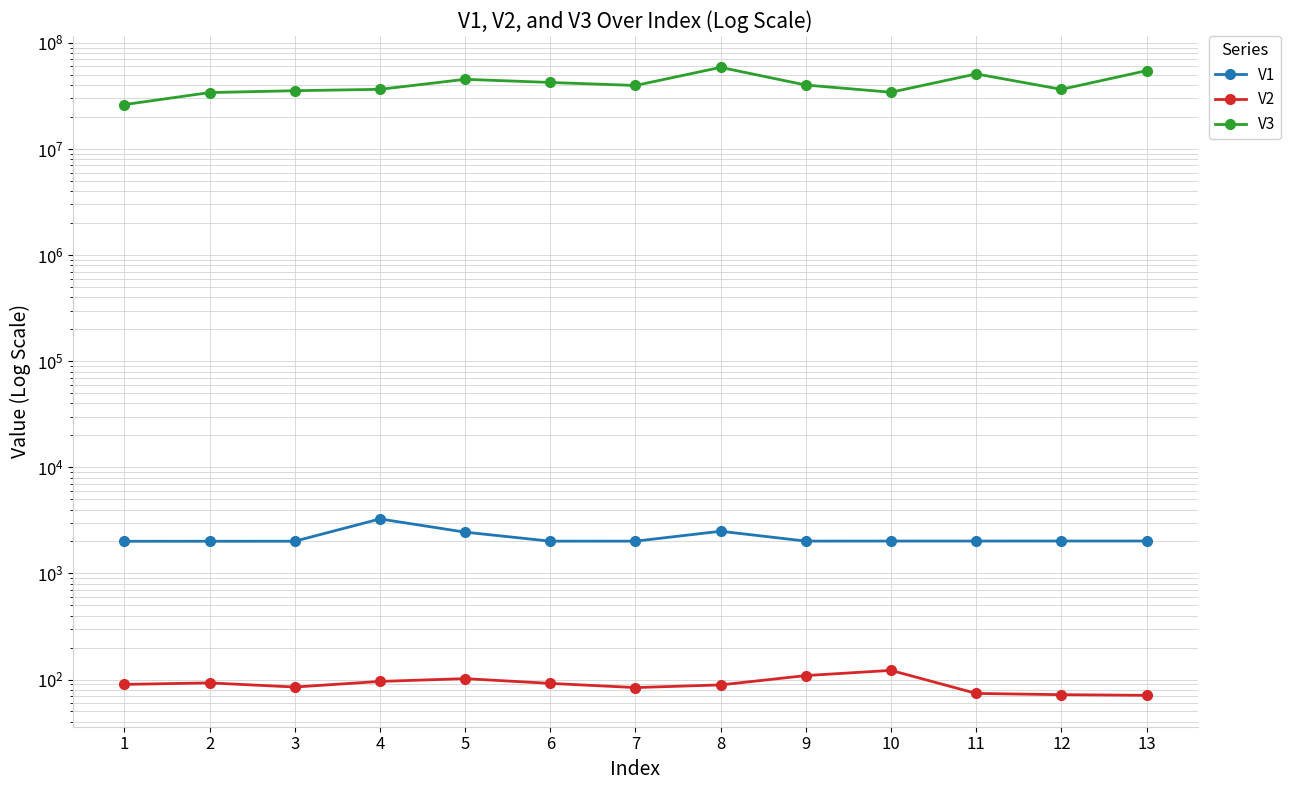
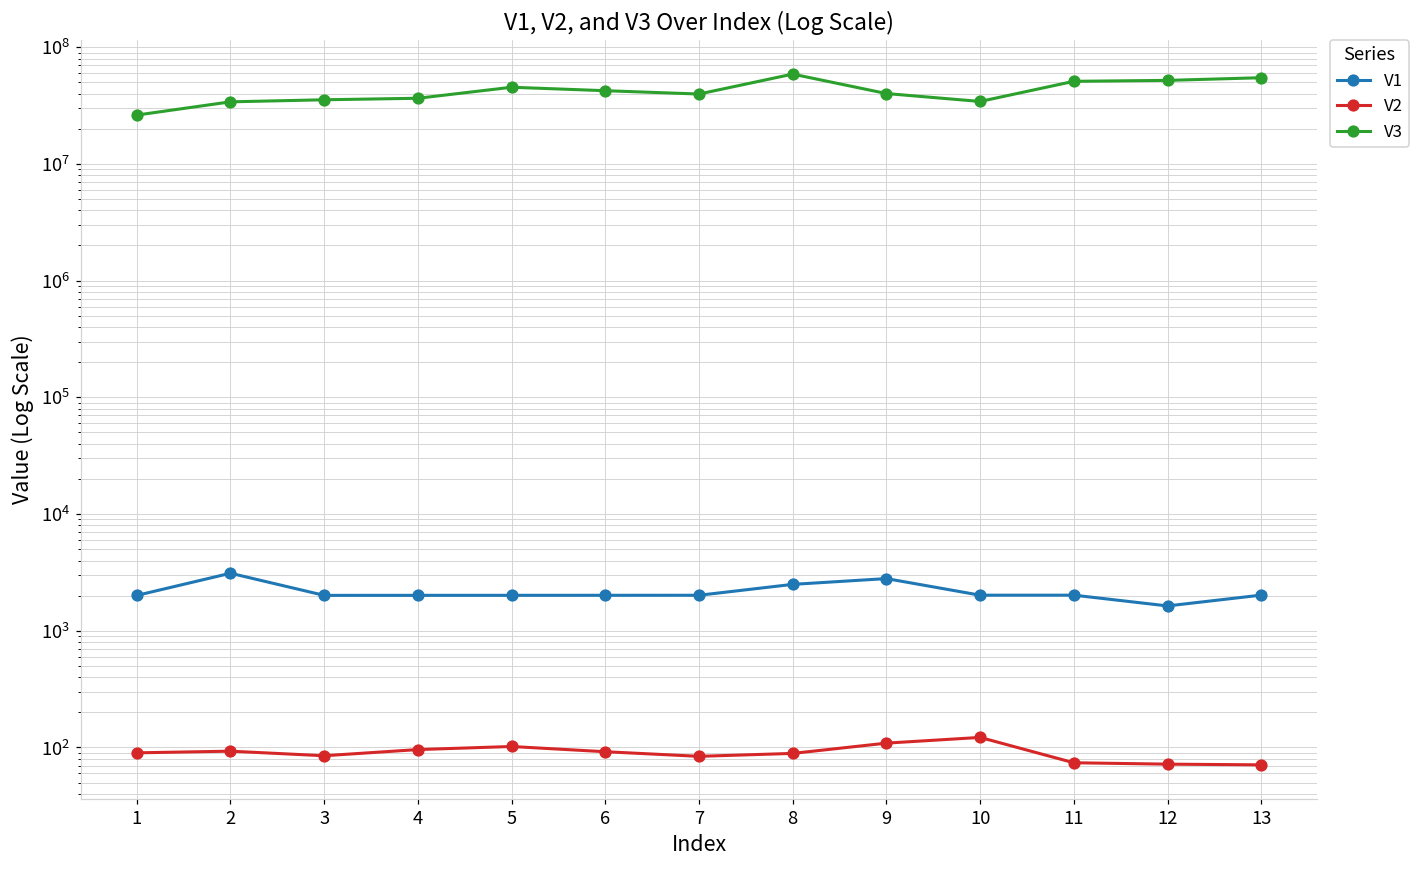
  {
    "V1": {
      "1": 2000,
-     "2": 2000,
+     "2": 3100,
      "3": 2000,
-     "4": 3300,
-     "5": 2500,
+     "4": 2000,
+     "5": 2000,
      "6": 2000,
      "7": 2000,
      "8": 2500,
-     "9": 2000,
+     "9": 2800,
      "10": 2000,
      "11": 2000,
-     "12": 2000,
+     "12": 1600,
      "13": 2000
    },
    "V2": {
      "1": 90,
      "2": 90,
      "3": 90,
      "4": 100,
      "5": 100,
      "6": 90,
      "7": 80,
      "8": 90,
      "9": 110,
      "10": 120,
      "11": 70,
      "12": 70,
      "13": 70
    },
    "V3": {
      "1": 26000000,
      "2": 34000000,
      "3": 35000000,
      "4": 37000000,
      "5": 45000000,
      "6": 42000000,
      "7": 40000000,
      "8": 60000000,
      "9": 40000000,
      "10": 34000000,
      "11": 50000000,
-     "12": 36000000,
+     "12": 50000000,
      "13": 50000000
    }
  }
